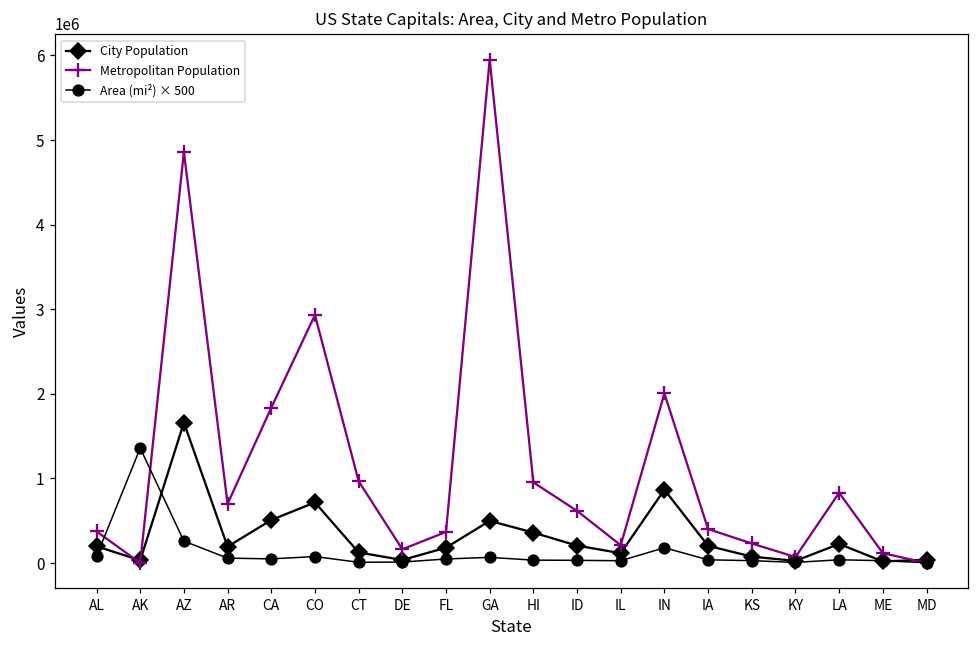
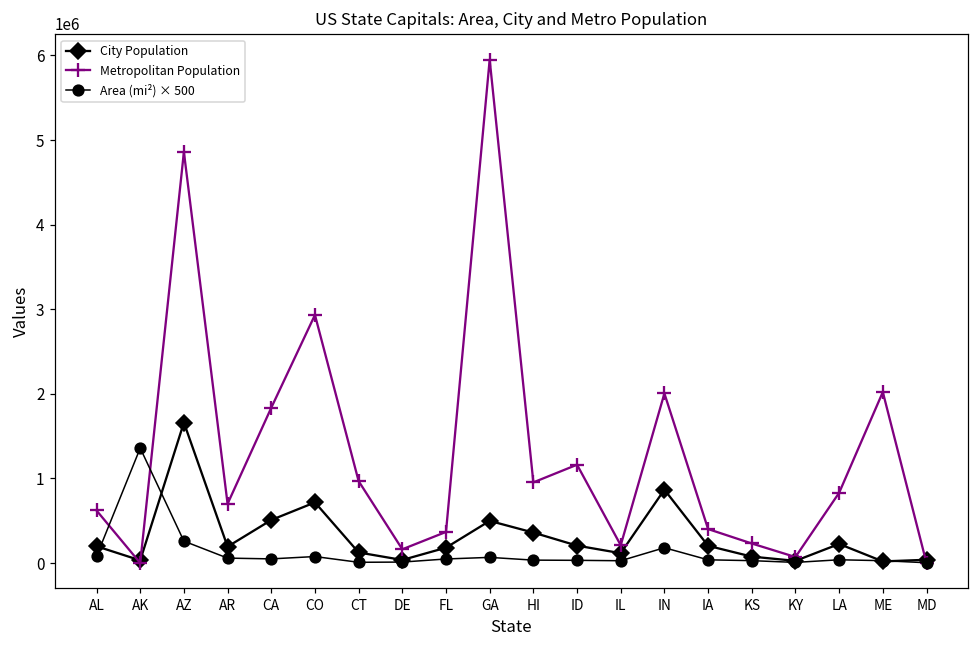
  {
    "Metropolitan Population": {
-     "AL": 400000,
+     "AL": 600000,
      "AZ": 4900000,
      "AR": 700000,
      "CA": 1800000,
      "CO": 2900000,
      "CT": 1000000,
      "DE": 200000,
      "FL": 400000,
      "GA": 5900000,
      "HI": 1000000,
-     "ID": 600000,
+     "ID": 1200000,
      "IL": 200000,
      "IN": 2000000,
      "IA": 400000,
      "KS": 200000,
      "KY": 100000,
      "LA": 800000,
-     "ME": 100000
+     "ME": 2000000
    }
  }
